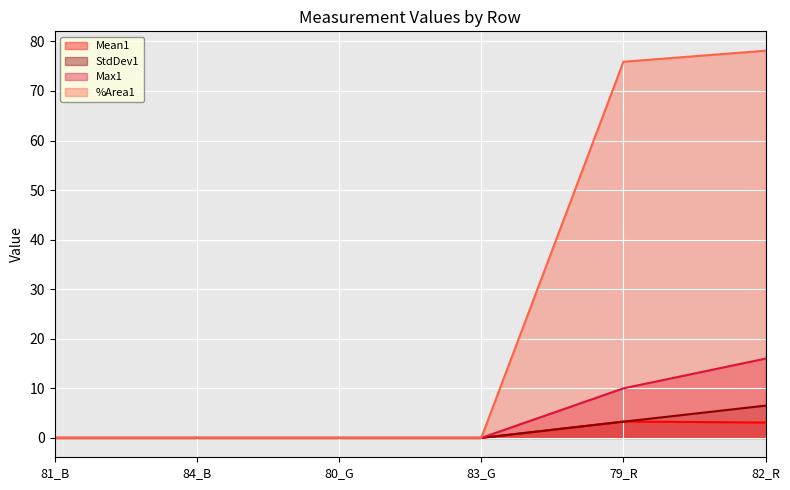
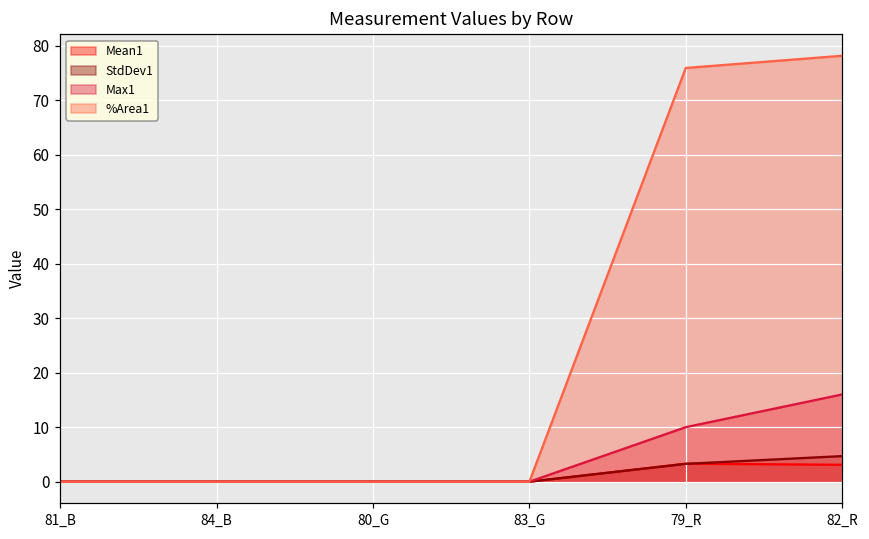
  {
    "StdDev1": {
-     "82_R": 7
+     "82_R": 5
    }
  }
